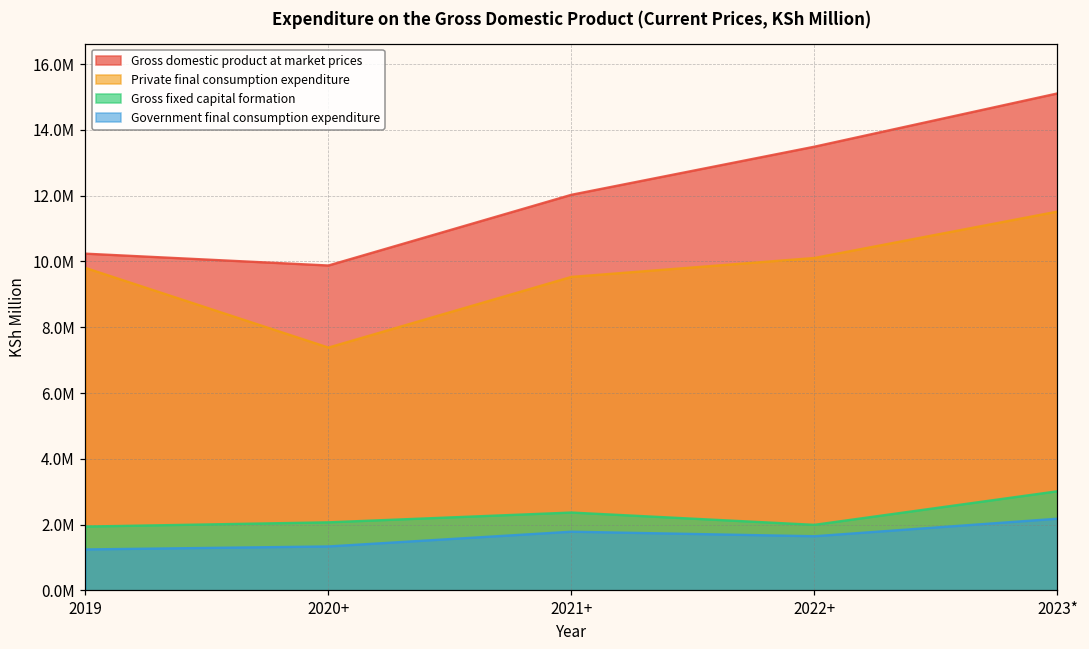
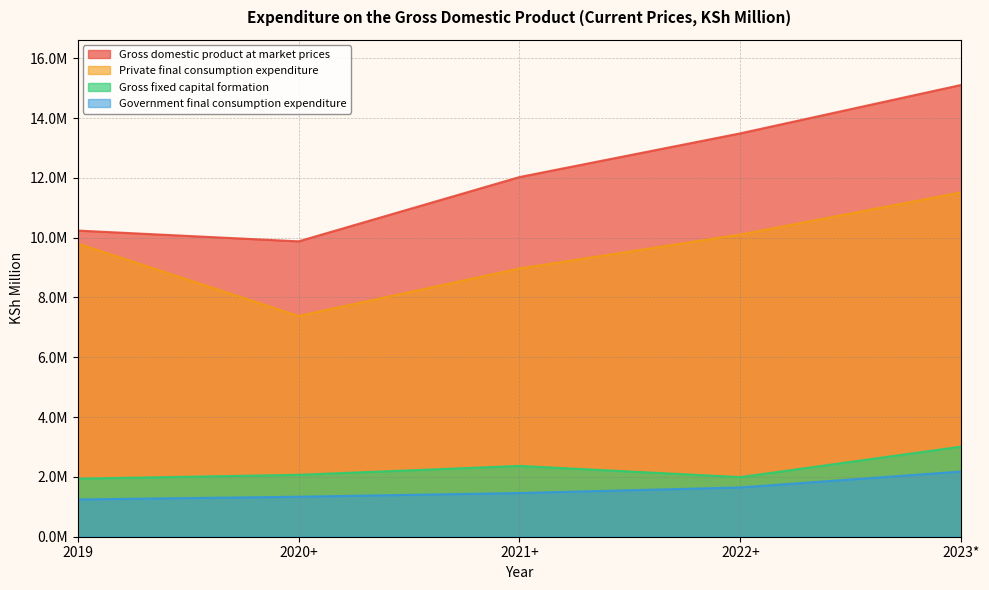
  {
    "Gross domestic product at market prices": {
      "2019": 10200000,
      "2020+": 9900000,
      "2021+": 12000000,
      "2022+": 13500000,
      "2023*": 15100000
    },
    "Private final consumption expenditure": {
      "2019": 9800000,
      "2020+": 7400000,
-     "2021+": 9500000,
+     "2021+": 9000000,
      "2022+": 10100000,
      "2023*": 11500000
    },
    "Gross fixed capital formation": {
      "2019": 1900000,
      "2020+": 2100000,
      "2021+": 2400000,
      "2022+": 2000000,
      "2023*": 3000000
    },
    "Government final consumption expenditure": {
      "2019": 1200000,
      "2020+": 1300000,
-     "2021+": 1800000,
+     "2021+": 1500000,
      "2022+": 1600000,
      "2023*": 2200000
    }
  }
